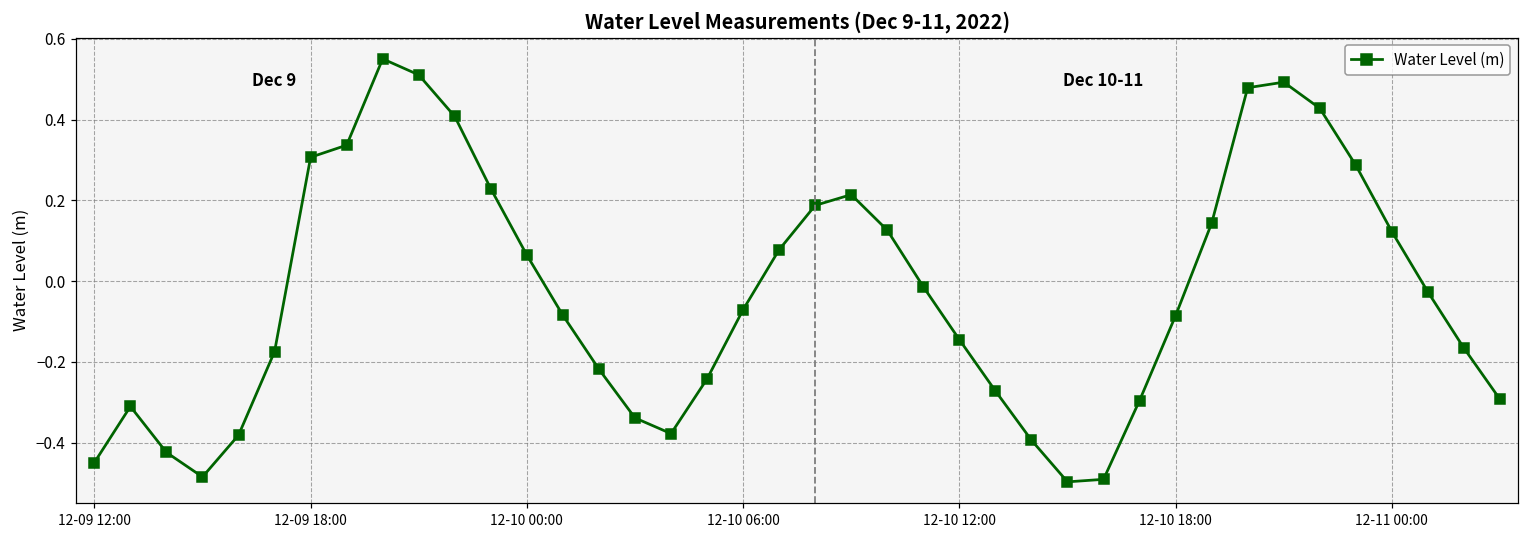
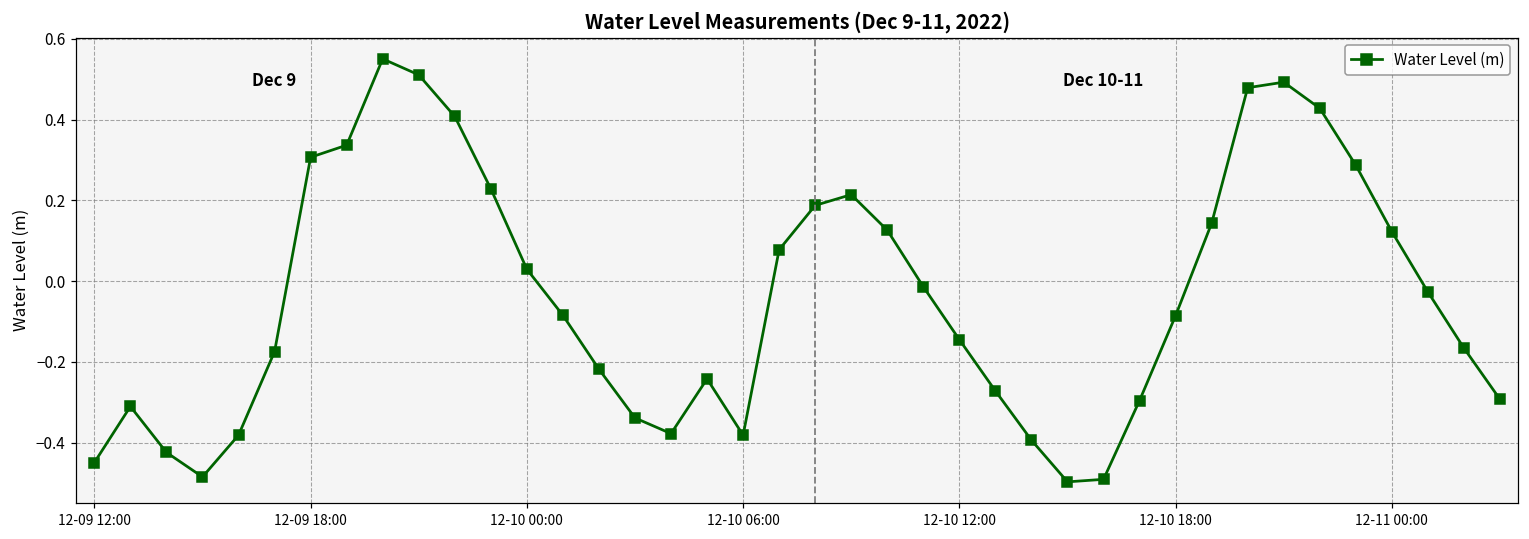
  {
    "12-09 12:00": -0.45,
    "12-09 18:00": 0.31,
-   "12-10 00:00": 0.06,
-   "12-10 06:00": -0.07,
+   "12-10 00:00": 0.03,
+   "12-10 06:00": -0.38,
    "12-10 12:00": -0.15,
    "12-10 18:00": -0.09,
    "12-11 00:00": 0.12
  }
